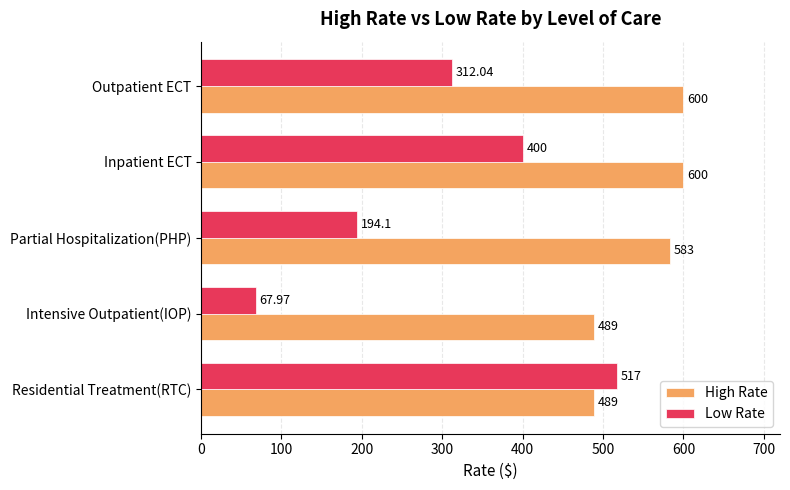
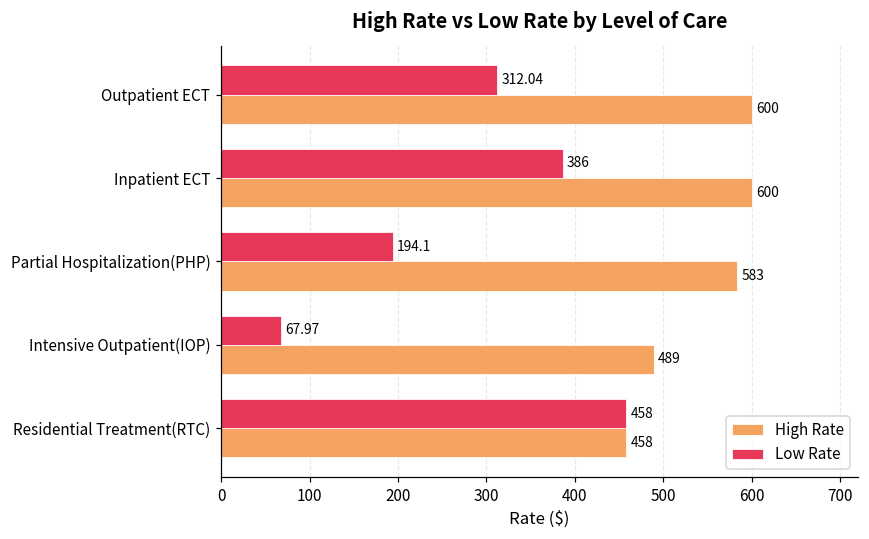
  {
    "High Rate": {
      "Outpatient ECT": 600,
      "Inpatient ECT": 600,
      "Partial Hospitalization(PHP)": 583,
      "Intensive Outpatient(IOP)": 489,
-     "Residential Treatment(RTC)": 489
+     "Residential Treatment(RTC)": 458
    },
    "Low Rate": {
      "Outpatient ECT": 312.04,
-     "Inpatient ECT": 400,
+     "Inpatient ECT": 386,
      "Partial Hospitalization(PHP)": 194.1,
      "Intensive Outpatient(IOP)": 67.97,
-     "Residential Treatment(RTC)": 517
+     "Residential Treatment(RTC)": 458
    }
  }
